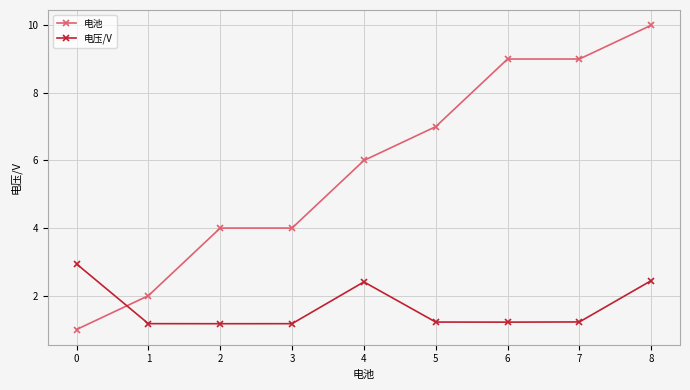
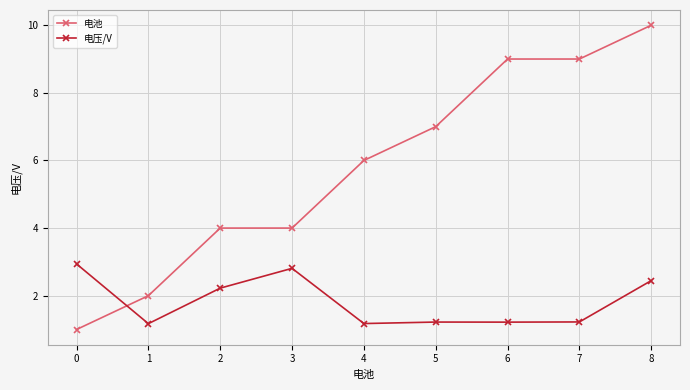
  {
    "电池": {
      "0": 1.0,
      "1": 2.0,
      "2": 4.0,
      "3": 4.0,
      "4": 6.0,
      "5": 7.0,
      "6": 9.0,
      "7": 9.0,
      "8": 10.0
    },
    "电压/V": {
      "0": 2.9,
      "1": 1.2,
-     "2": 1.2,
-     "3": 1.2,
-     "4": 2.4,
+     "2": 2.2,
+     "3": 2.8,
+     "4": 1.2,
      "5": 1.2,
      "6": 1.2,
      "7": 1.2,
      "8": 2.4
    }
  }
